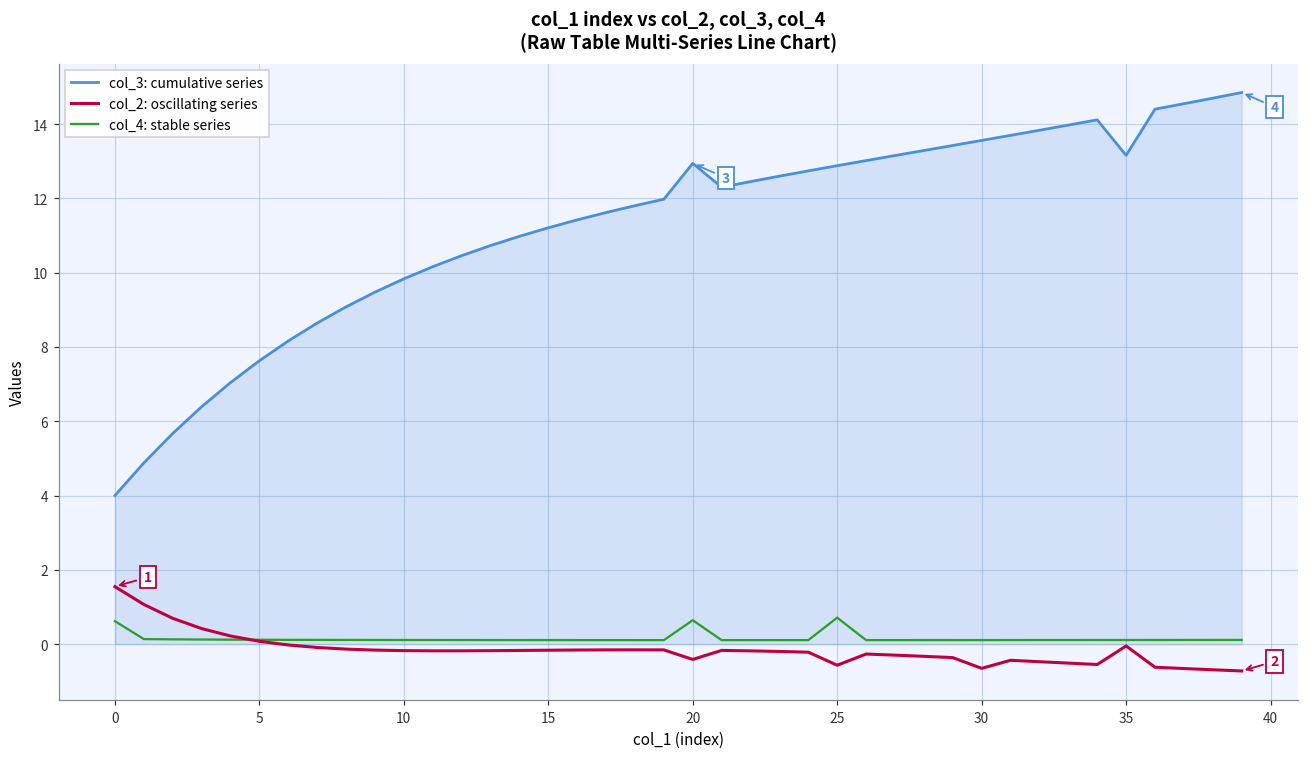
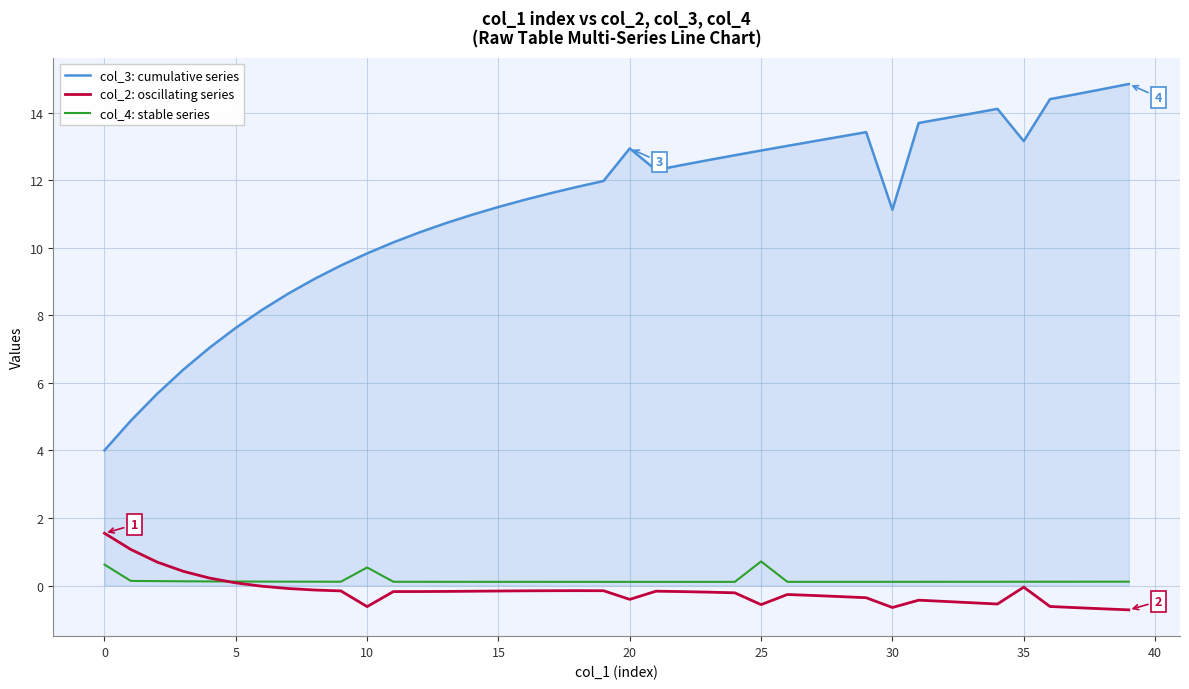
  {
    "col_3: cumulative series": {
      "0": 4.0,
      "5": 7.6,
      "10": 9.8,
      "15": 11.2,
      "20": 12.9,
      "25": 12.9,
-     "30": 13.6,
+     "30": 11.1,
      "35": 13.2
    },
    "col_2: oscillating series": {
-     "10": -0.2,
+     "10": -0.6,
      "15": -0.2,
      "20": -0.4,
      "25": -0.6,
      "30": -0.7,
      "35": 0.0
    },
    "col_4: stable series": {
      "0": 0.6,
-     "10": 0.1,
+     "10": 0.5,
      "15": 0.1,
-     "20": 0.6,
+     "20": 0.1,
      "25": 0.7,
      "30": 0.1,
      "35": 0.1
    }
  }
